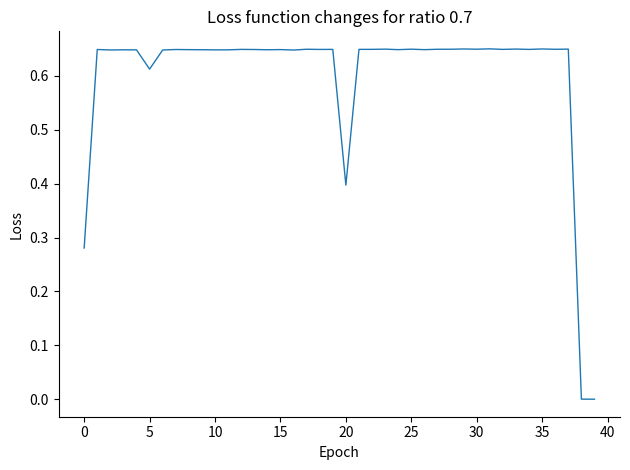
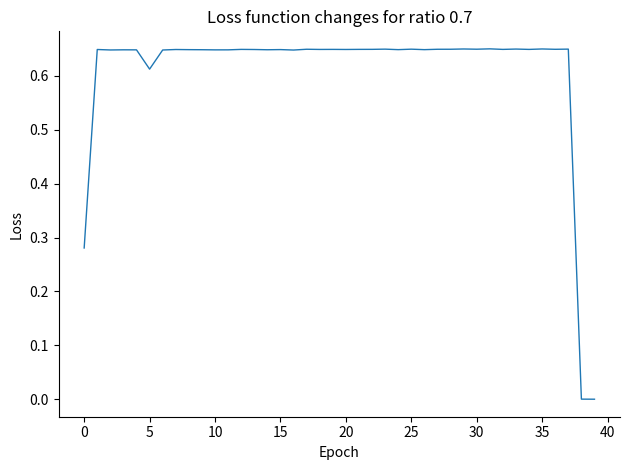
  {
    "0": 0.28,
    "5": 0.61,
    "10": 0.65,
    "15": 0.65,
-   "20": 0.40,
+   "20": 0.65,
    "25": 0.65,
    "30": 0.65,
    "35": 0.65
  }
